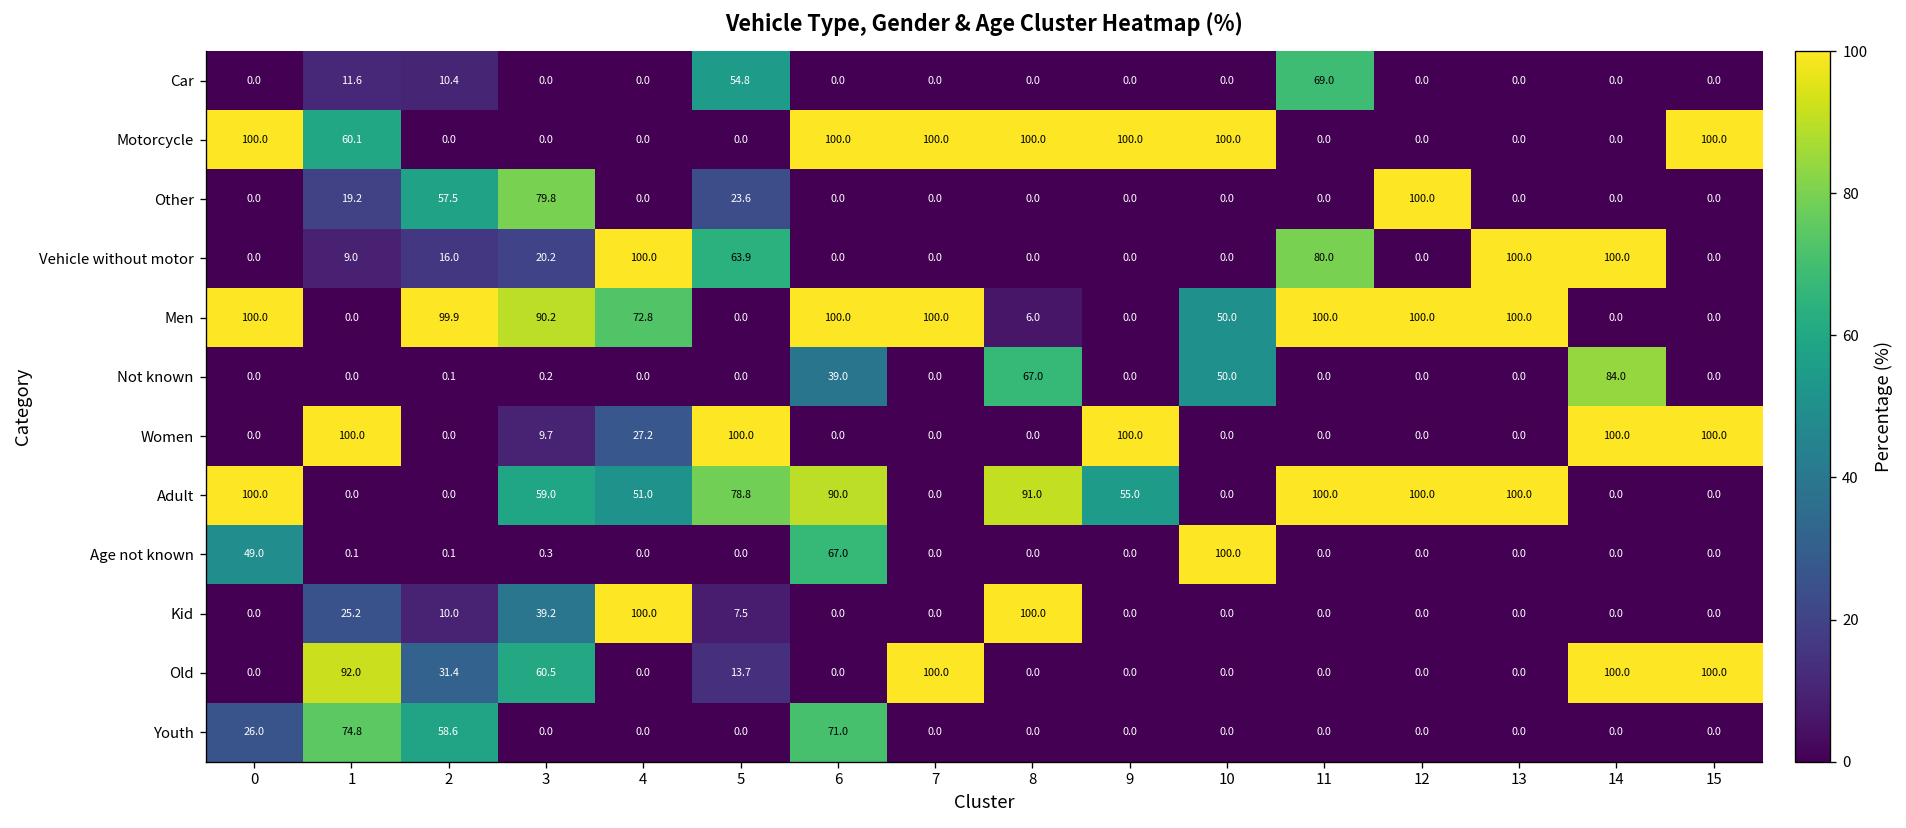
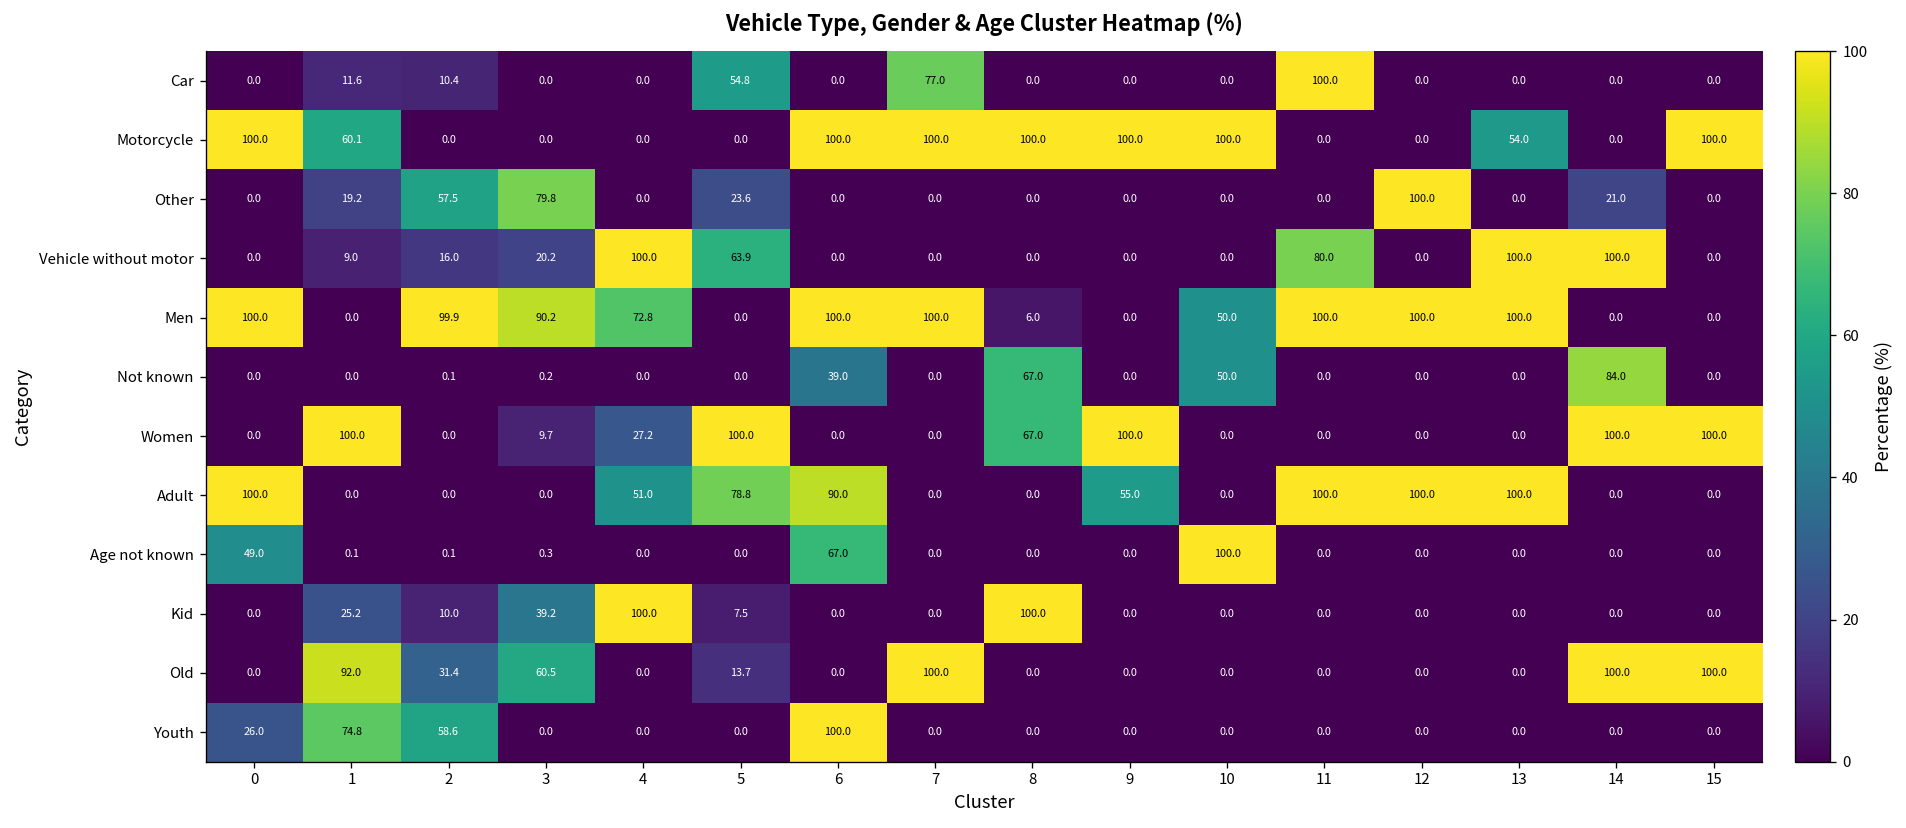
  {
    "Car": {
      "0": 0.0,
      "1": 11.6,
      "2": 10.4,
      "3": 0.0,
      "4": 0.0,
      "5": 54.8,
      "6": 0.0,
-     "7": 0.0,
+     "7": 77.0,
      "8": 0.0,
      "9": 0.0,
      "10": 0.0,
-     "11": 69.0,
+     "11": 100.0,
      "12": 0.0,
      "13": 0.0,
      "14": 0.0,
      "15": 0.0
    },
    "Motorcycle": {
      "0": 100.0,
      "1": 60.1,
      "2": 0.0,
      "3": 0.0,
      "4": 0.0,
      "5": 0.0,
      "6": 100.0,
      "7": 100.0,
      "8": 100.0,
      "9": 100.0,
      "10": 100.0,
      "11": 0.0,
      "12": 0.0,
-     "13": 0.0,
+     "13": 54.0,
      "14": 0.0,
      "15": 100.0
    },
    "Other": {
      "0": 0.0,
      "1": 19.2,
      "2": 57.5,
      "3": 79.8,
      "4": 0.0,
      "5": 23.6,
      "6": 0.0,
      "7": 0.0,
      "8": 0.0,
      "9": 0.0,
      "10": 0.0,
      "11": 0.0,
      "12": 100.0,
      "13": 0.0,
-     "14": 0.0,
+     "14": 21.0,
      "15": 0.0
    },
    "Vehicle without motor": {
      "0": 0.0,
      "1": 9.0,
      "2": 16.0,
      "3": 20.2,
      "4": 100.0,
      "5": 63.9,
      "6": 0.0,
      "7": 0.0,
      "8": 0.0,
      "9": 0.0,
      "10": 0.0,
      "11": 80.0,
      "12": 0.0,
      "13": 100.0,
      "14": 100.0,
      "15": 0.0
    },
    "Men": {
      "0": 100.0,
      "1": 0.0,
      "2": 99.9,
      "3": 90.2,
      "4": 72.8,
      "5": 0.0,
      "6": 100.0,
      "7": 100.0,
      "8": 6.0,
      "9": 0.0,
      "10": 50.0,
      "11": 100.0,
      "12": 100.0,
      "13": 100.0,
      "14": 0.0,
      "15": 0.0
    },
    "Not known": {
      "0": 0.0,
      "1": 0.0,
      "2": 0.1,
      "3": 0.2,
      "4": 0.0,
      "5": 0.0,
      "6": 39.0,
      "7": 0.0,
      "8": 67.0,
      "9": 0.0,
      "10": 50.0,
      "11": 0.0,
      "12": 0.0,
      "13": 0.0,
      "14": 84.0,
      "15": 0.0
    },
    "Women": {
      "0": 0.0,
      "1": 100.0,
      "2": 0.0,
      "3": 9.7,
      "4": 27.2,
      "5": 100.0,
      "6": 0.0,
      "7": 0.0,
-     "8": 0.0,
+     "8": 67.0,
      "9": 100.0,
      "10": 0.0,
      "11": 0.0,
      "12": 0.0,
      "13": 0.0,
      "14": 100.0,
      "15": 100.0
    },
    "Adult": {
      "0": 100.0,
      "1": 0.0,
      "2": 0.0,
-     "3": 59.0,
+     "3": 0.0,
      "4": 51.0,
      "5": 78.8,
      "6": 90.0,
      "7": 0.0,
-     "8": 91.0,
+     "8": 0.0,
      "9": 55.0,
      "10": 0.0,
      "11": 100.0,
      "12": 100.0,
      "13": 100.0,
      "14": 0.0,
      "15": 0.0
    },
    "Age not known": {
      "0": 49.0,
      "1": 0.1,
      "2": 0.1,
      "3": 0.3,
      "4": 0.0,
      "5": 0.0,
      "6": 67.0,
      "7": 0.0,
      "8": 0.0,
      "9": 0.0,
      "10": 100.0,
      "11": 0.0,
      "12": 0.0,
      "13": 0.0,
      "14": 0.0,
      "15": 0.0
    },
    "Kid": {
      "0": 0.0,
      "1": 25.2,
      "2": 10.0,
      "3": 39.2,
      "4": 100.0,
      "5": 7.5,
      "6": 0.0,
      "7": 0.0,
      "8": 100.0,
      "9": 0.0,
      "10": 0.0,
      "11": 0.0,
      "12": 0.0,
      "13": 0.0,
      "14": 0.0,
      "15": 0.0
    },
    "Old": {
      "0": 0.0,
      "1": 92.0,
      "2": 31.4,
      "3": 60.5,
      "4": 0.0,
      "5": 13.7,
      "6": 0.0,
      "7": 100.0,
      "8": 0.0,
      "9": 0.0,
      "10": 0.0,
      "11": 0.0,
      "12": 0.0,
      "13": 0.0,
      "14": 100.0,
      "15": 100.0
    },
    "Youth": {
      "0": 26.0,
      "1": 74.8,
      "2": 58.6,
      "3": 0.0,
      "4": 0.0,
      "5": 0.0,
-     "6": 71.0,
+     "6": 100.0,
      "7": 0.0,
      "8": 0.0,
      "9": 0.0,
      "10": 0.0,
      "11": 0.0,
      "12": 0.0,
      "13": 0.0,
      "14": 0.0,
      "15": 0.0
    }
  }
